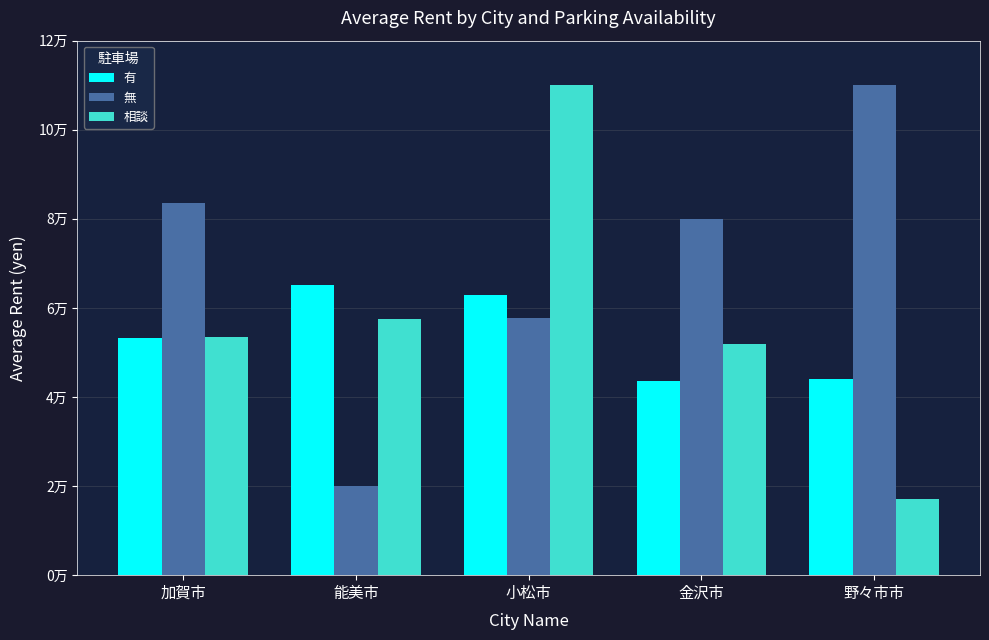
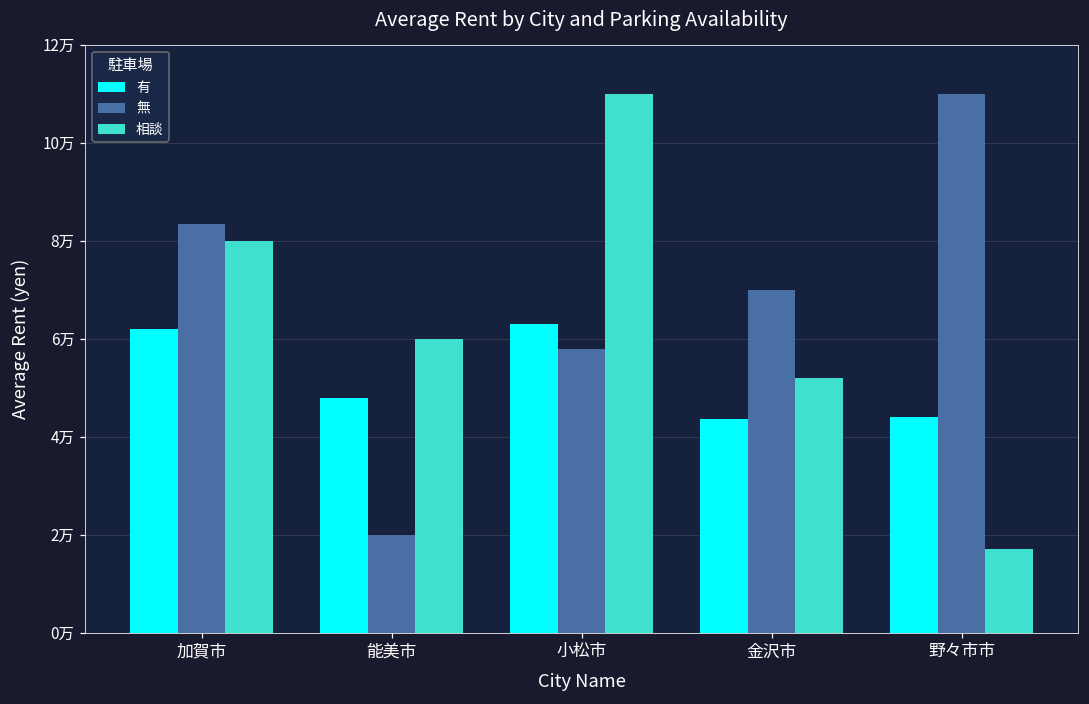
  {
    "有": {
-     "加賀市": "5.3万",
-     "能美市": "6.5万",
+     "加賀市": "6.2万",
+     "能美市": "4.8万",
      "小松市": "6.3万",
      "金沢市": "4.4万",
      "野々市市": "4.4万"
    },
    "無": {
      "加賀市": "8.3万",
      "能美市": "2.0万",
      "小松市": "5.8万",
-     "金沢市": "8.0万",
+     "金沢市": "7.0万",
      "野々市市": "11.0万"
    },
    "相談": {
-     "加賀市": "5.4万",
-     "能美市": "5.8万",
+     "加賀市": "8.0万",
+     "能美市": "6.0万",
      "小松市": "11.0万",
      "金沢市": "5.2万",
      "野々市市": "1.7万"
    }
  }
